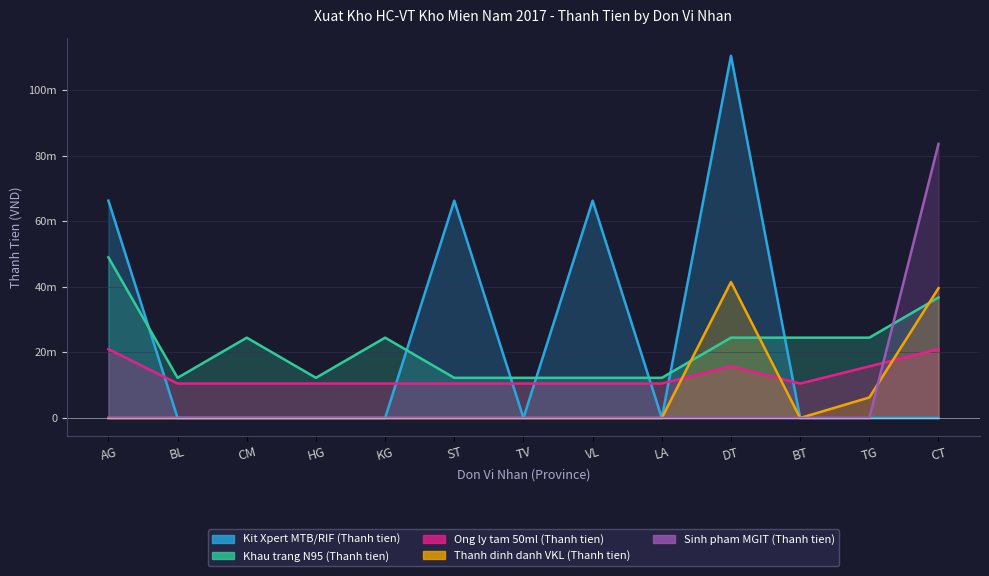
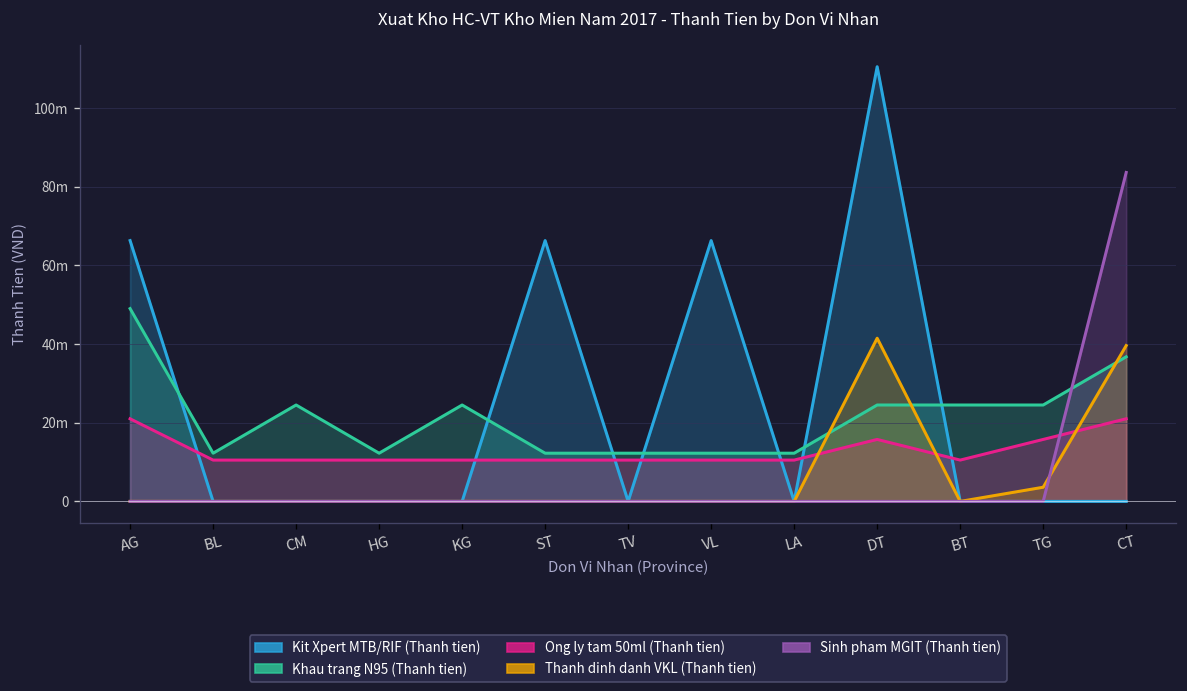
  {
    "Thanh dinh danh VKL (Thanh tien)": {
      "DT": "41m",
-     "TG": "6m",
+     "TG": "4m",
      "CT": "40m"
    }
  }
